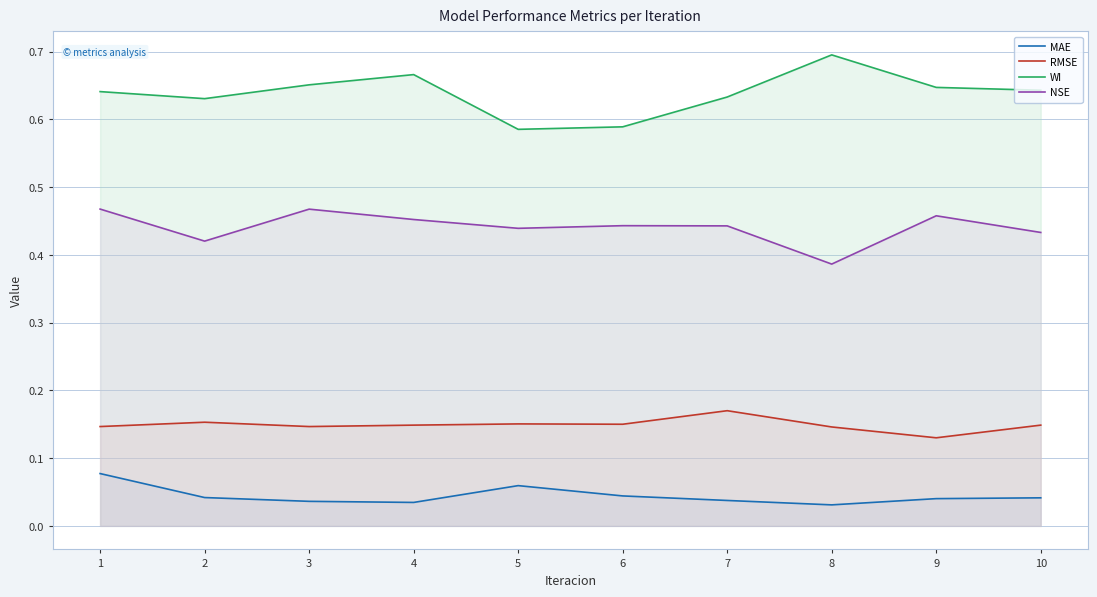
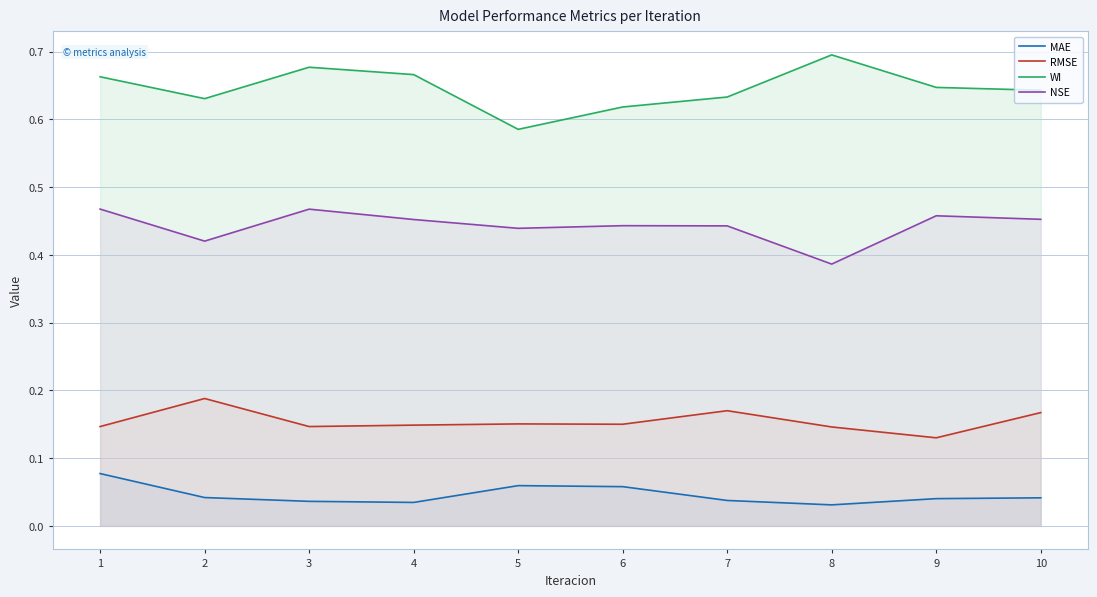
  {
    "MAE": {
      "1": 0.08,
      "2": 0.04,
      "3": 0.04,
      "4": 0.03,
      "5": 0.06,
-     "6": 0.04,
+     "6": 0.06,
      "7": 0.04,
      "8": 0.03,
      "9": 0.04,
      "10": 0.04
    },
    "RMSE": {
      "1": 0.15,
-     "2": 0.15,
+     "2": 0.19,
      "3": 0.15,
      "4": 0.15,
      "5": 0.15,
      "6": 0.15,
      "7": 0.17,
      "8": 0.15,
      "9": 0.13,
-     "10": 0.15
+     "10": 0.17
    },
    "WI": {
-     "1": 0.64,
+     "1": 0.66,
      "2": 0.63,
-     "3": 0.65,
+     "3": 0.68,
      "4": 0.67,
      "5": 0.59,
-     "6": 0.59,
+     "6": 0.62,
      "7": 0.63,
      "8": 0.70,
      "9": 0.65
    },
    "NSE": {
      "1": 0.47,
      "2": 0.42,
      "3": 0.47,
      "4": 0.45,
      "5": 0.44,
      "6": 0.44,
      "7": 0.44,
      "8": 0.39,
      "9": 0.46,
-     "10": 0.43
+     "10": 0.45
    }
  }
